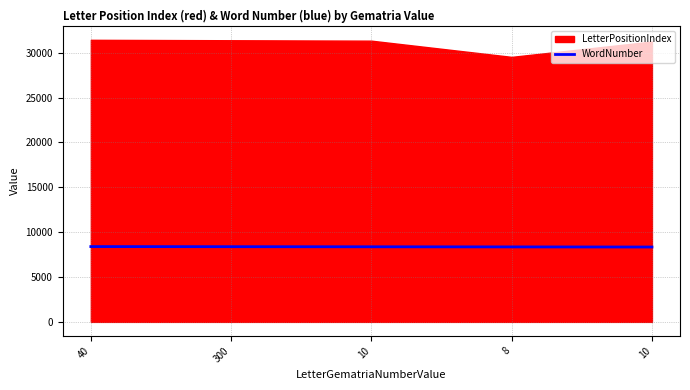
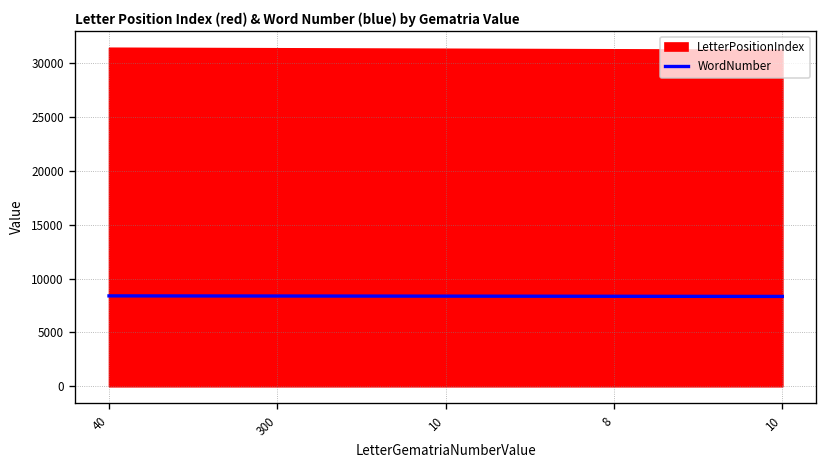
  {
    "WordNumber": {
      "40": 8000,
      "300": 8000,
      "8": 8000
    },
    "LetterPositionIndex": {
      "40": 31000,
      "300": 31000,
-     "8": 30000
+     "8": 31000
    }
  }
